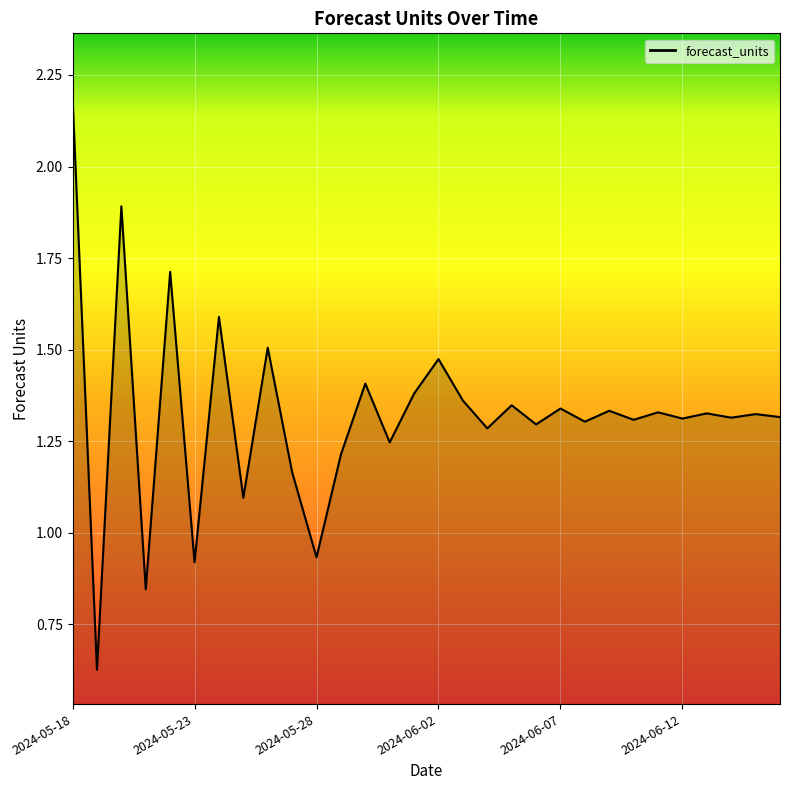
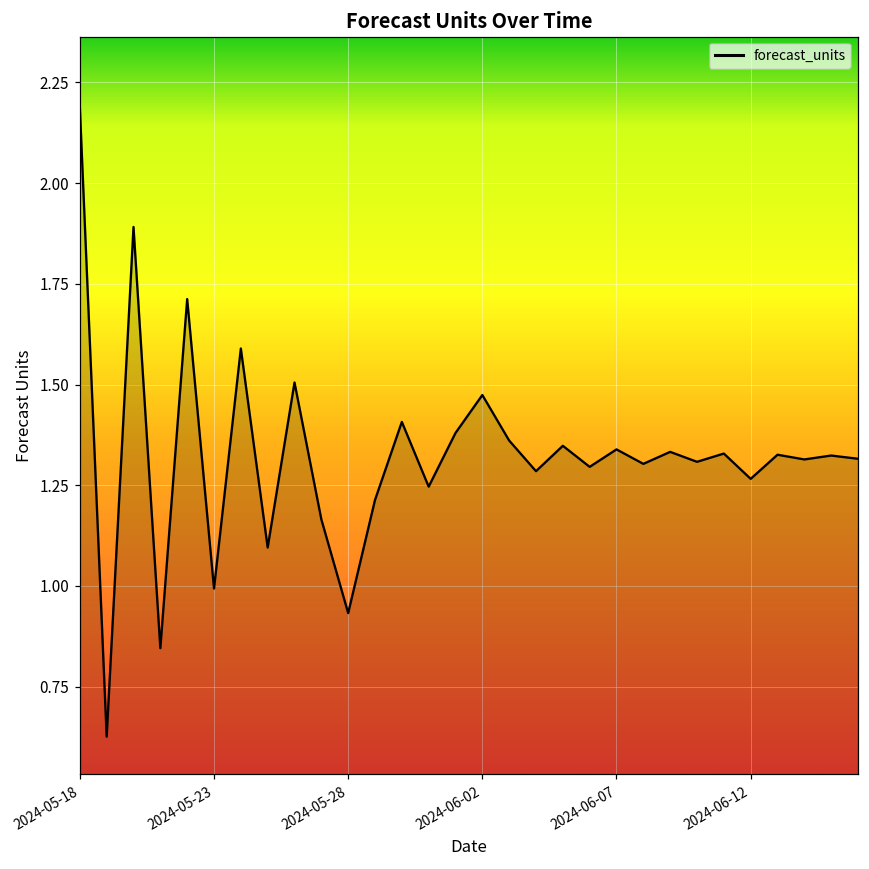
  {
    "2024-05-18": 2.19,
-   "2024-05-23": 0.92,
+   "2024-05-23": 0.99,
    "2024-05-28": 0.93,
    "2024-06-02": 1.47,
    "2024-06-07": 1.34,
-   "2024-06-12": 1.31
+   "2024-06-12": 1.27
  }
